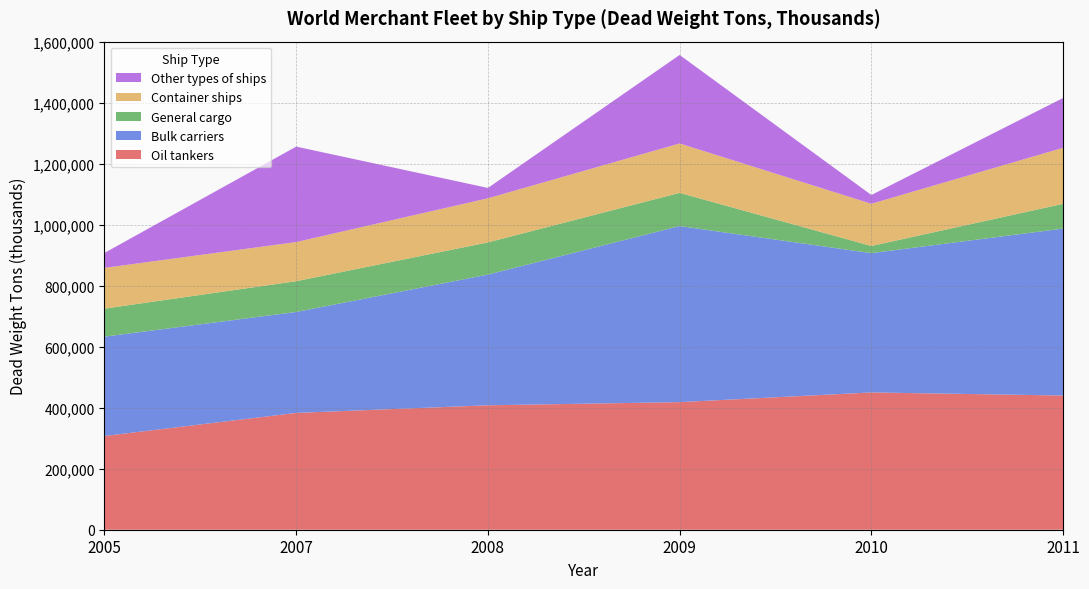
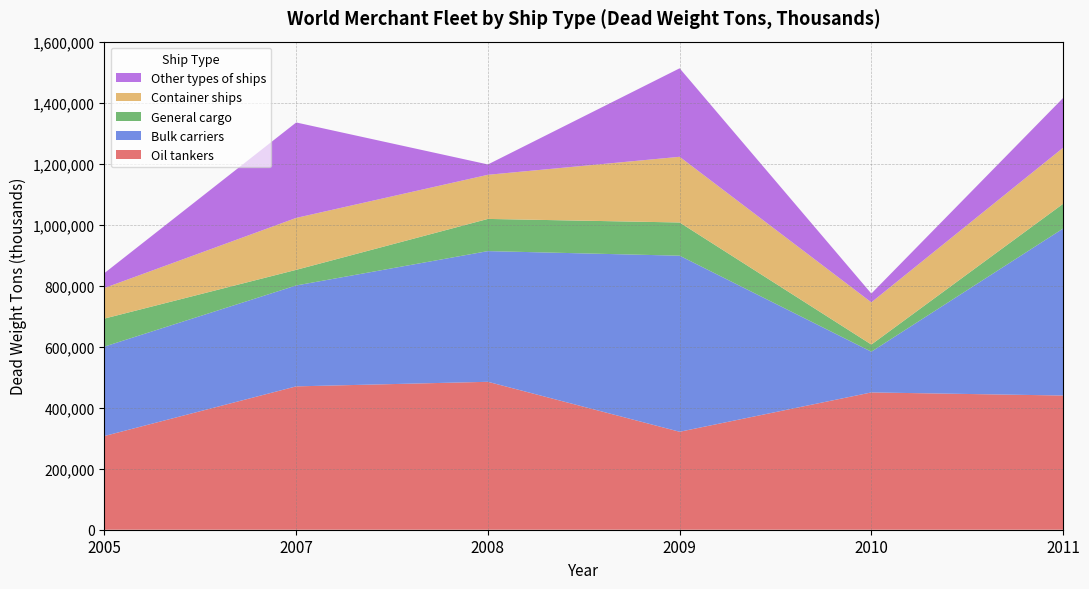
  {
    "Oil tankers": {
      "2005": "310,000",
-     "2007": "380,000",
-     "2008": "410,000",
-     "2009": "420,000",
+     "2007": "470,000",
+     "2008": "480,000",
+     "2009": "320,000",
      "2010": "450,000",
      "2011": "440,000"
    },
    "Bulk carriers": {
-     "2005": "330,000",
+     "2005": "290,000",
      "2007": "330,000",
      "2008": "430,000",
      "2009": "580,000",
-     "2010": "460,000",
+     "2010": "130,000",
      "2011": "550,000"
    },
    "General cargo": {
      "2005": "90,000",
-     "2007": "100,000",
+     "2007": "50,000",
      "2008": "110,000",
      "2009": "110,000",
      "2010": "20,000",
      "2011": "80,000"
    },
    "Container ships": {
-     "2005": "130,000",
-     "2007": "130,000",
+     "2005": "100,000",
+     "2007": "170,000",
      "2008": "140,000",
-     "2009": "160,000",
+     "2009": "220,000",
      "2010": "140,000",
      "2011": "180,000"
    },
    "Other types of ships": {
      "2005": "50,000",
      "2007": "310,000",
      "2008": "30,000",
      "2009": "290,000",
      "2010": "30,000",
      "2011": "160,000"
    }
  }
